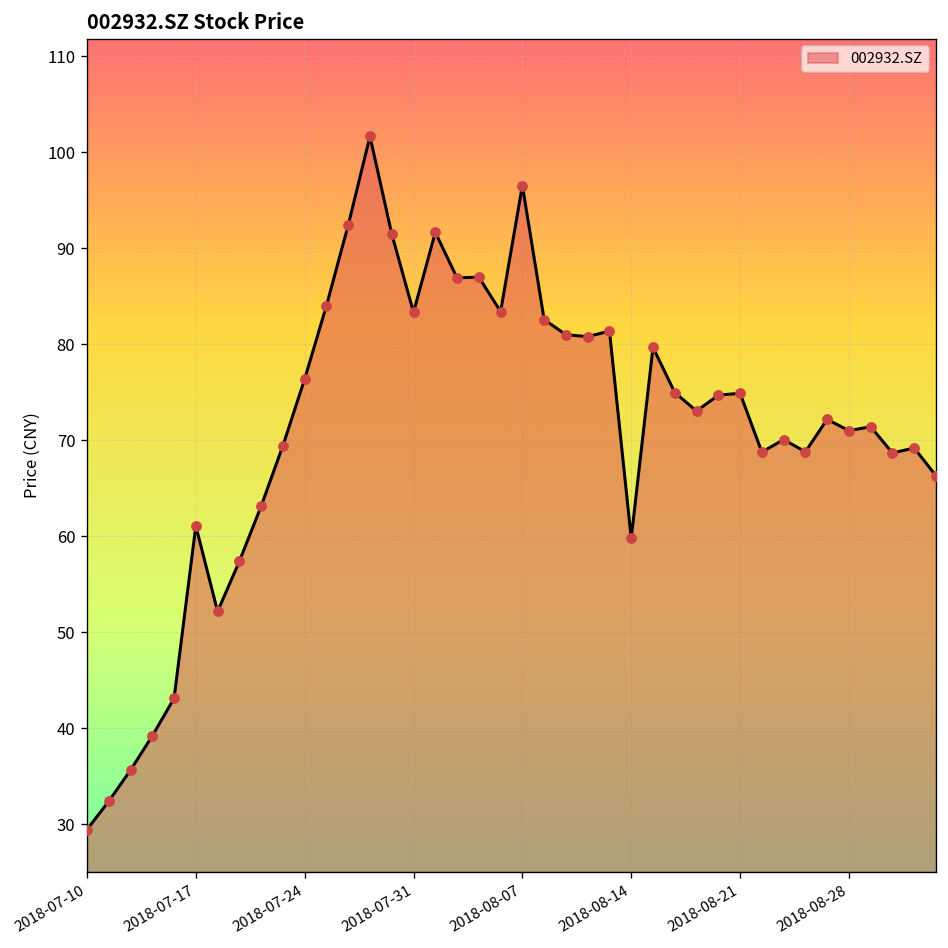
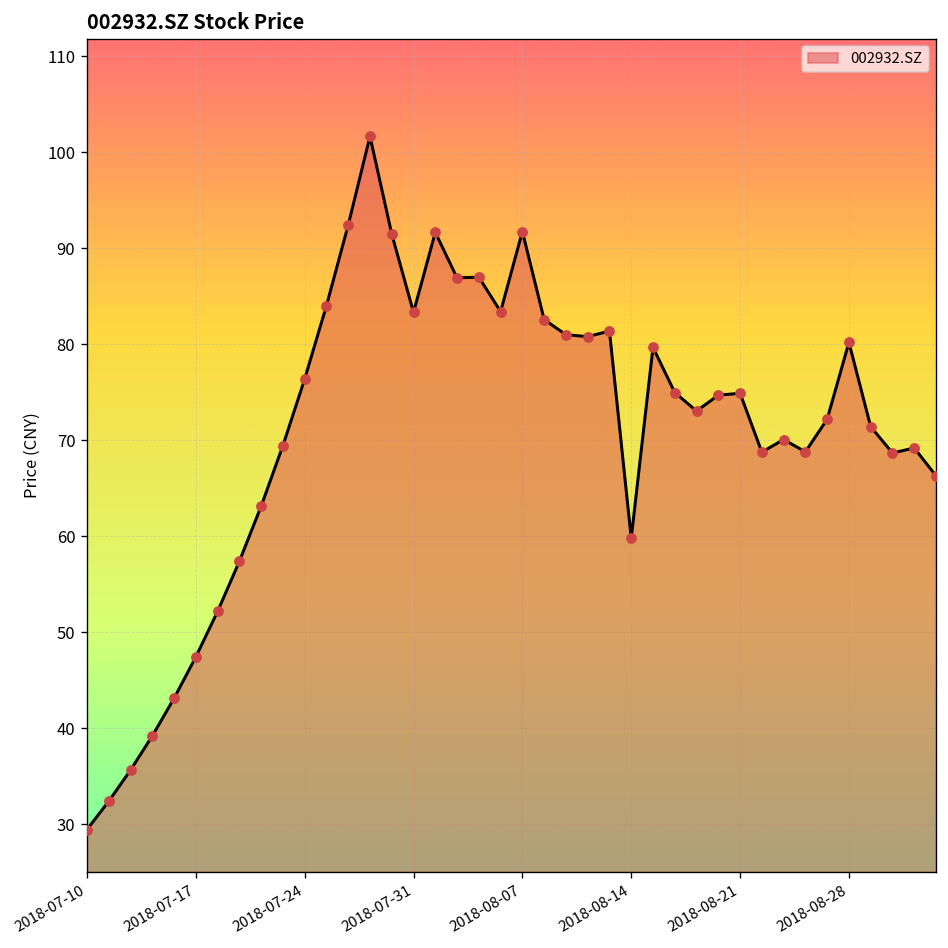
  {
    "2018-07-10": 29,
-   "2018-07-17": 61,
+   "2018-07-17": 47,
    "2018-07-24": 76,
    "2018-07-31": 83,
-   "2018-08-07": 97,
+   "2018-08-07": 92,
    "2018-08-14": 60,
    "2018-08-21": 75,
-   "2018-08-28": 71
+   "2018-08-28": 80
  }
